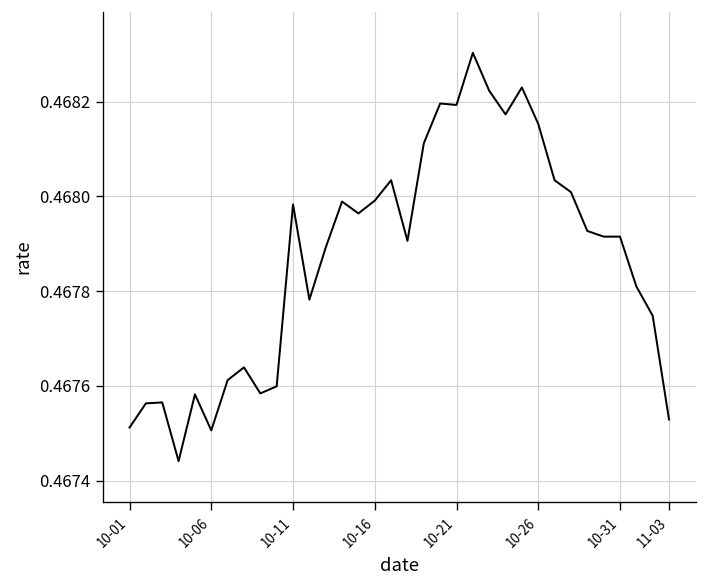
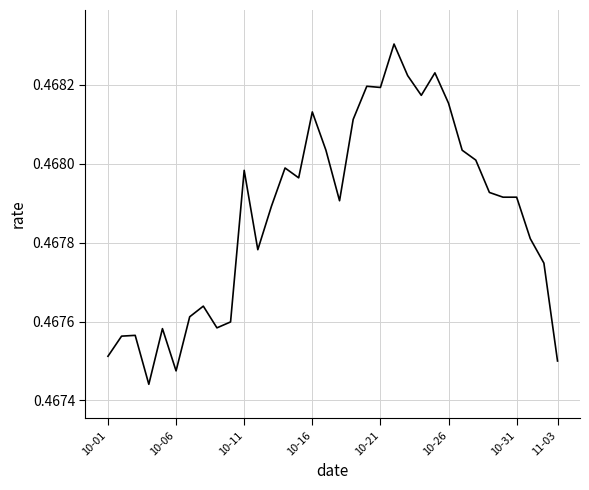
  {
    "10-01": 0.46751,
-   "10-06": 0.46751,
+   "10-06": 0.46748,
    "10-11": 0.46798,
-   "10-16": 0.46799,
+   "10-16": 0.46813,
    "10-21": 0.46819,
    "10-26": 0.46815,
    "10-31": 0.46792,
-   "11-03": 0.46753
+   "11-03": 0.46750
  }
